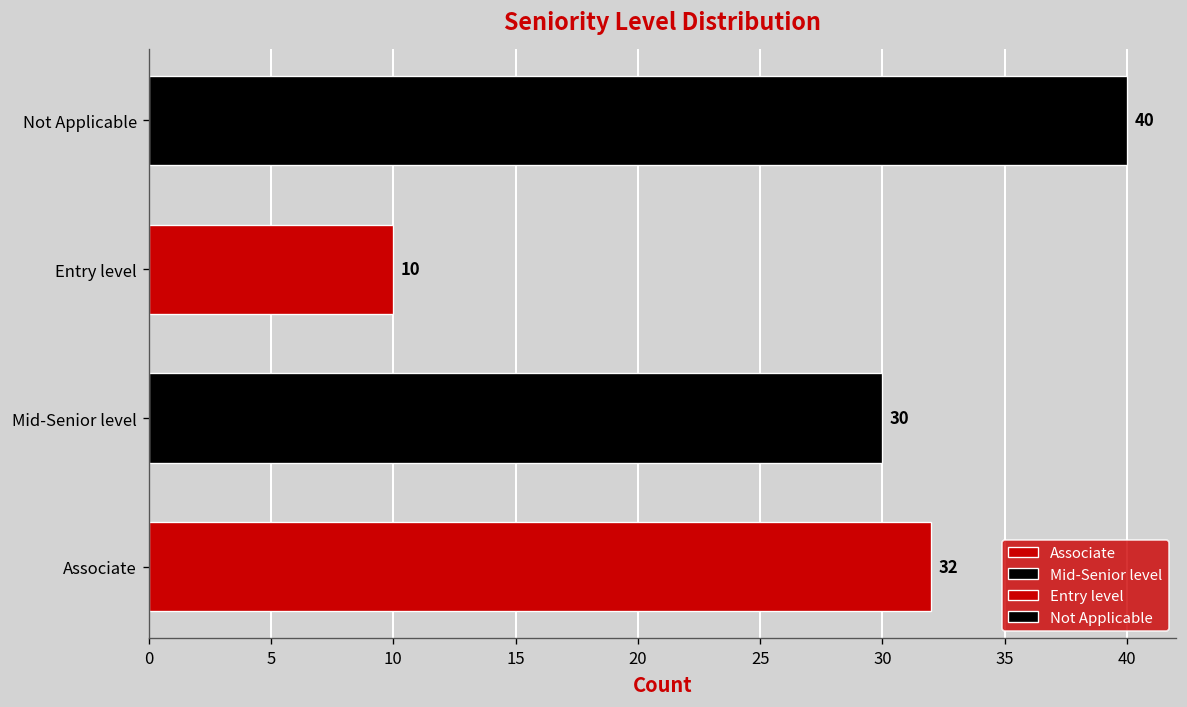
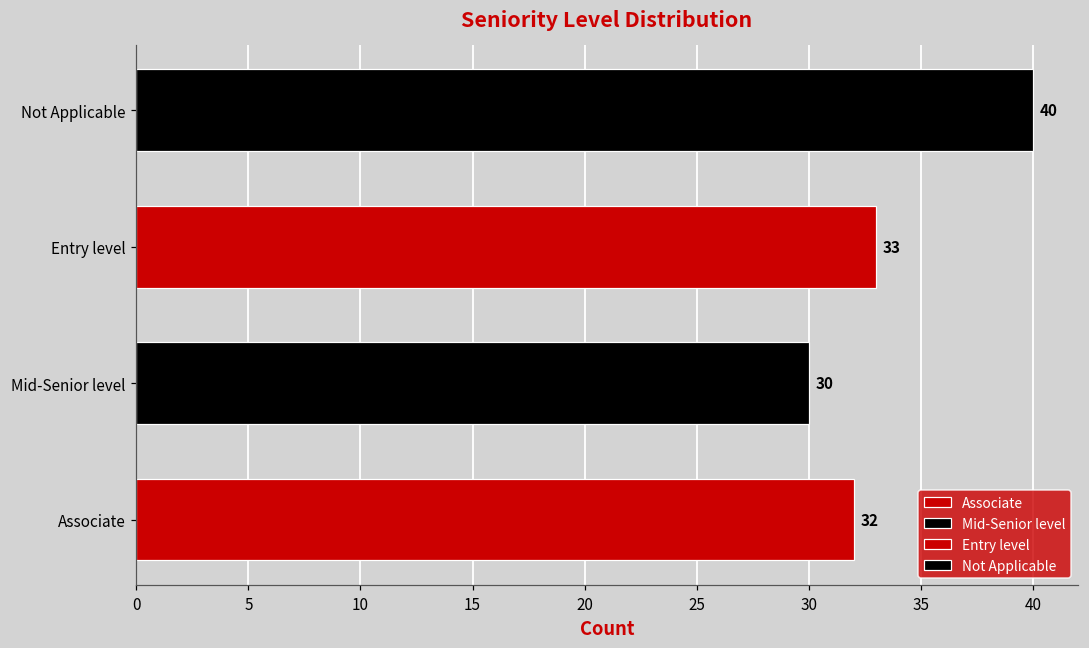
  {
    "Not Applicable": 40,
-   "Entry level": 10,
+   "Entry level": 33,
    "Mid-Senior level": 30,
    "Associate": 32
  }
